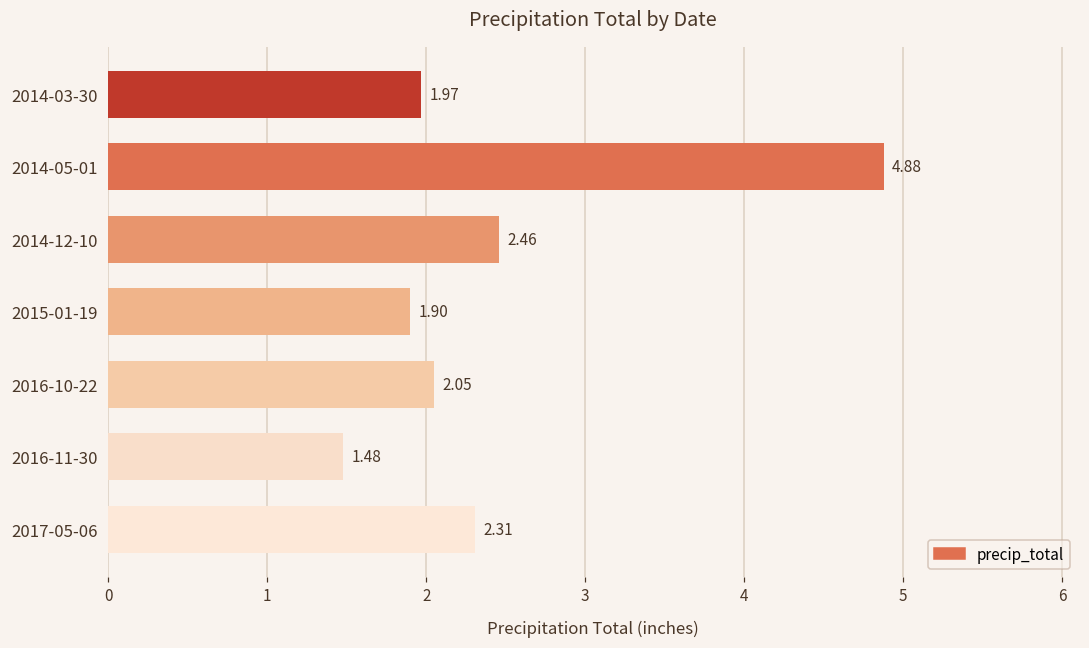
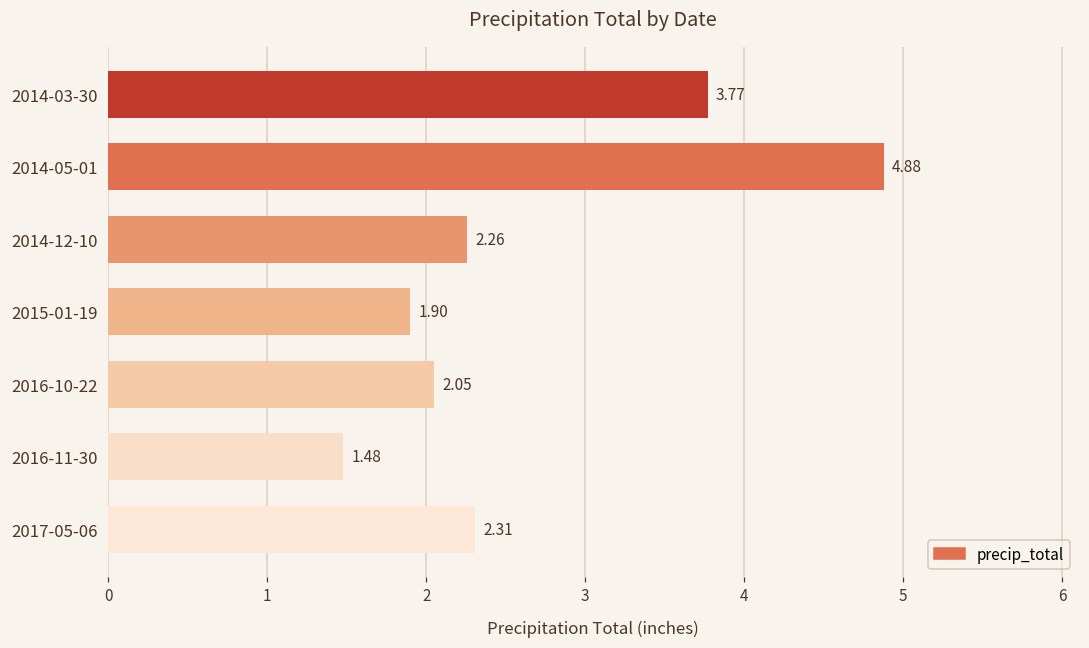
  {
-   "2014-03-30": 1.97,
+   "2014-03-30": 3.77,
    "2014-05-01": 4.88,
-   "2014-12-10": 2.46,
+   "2014-12-10": 2.26,
    "2015-01-19": 1.90,
    "2016-10-22": 2.05,
    "2016-11-30": 1.48,
    "2017-05-06": 2.31
  }
